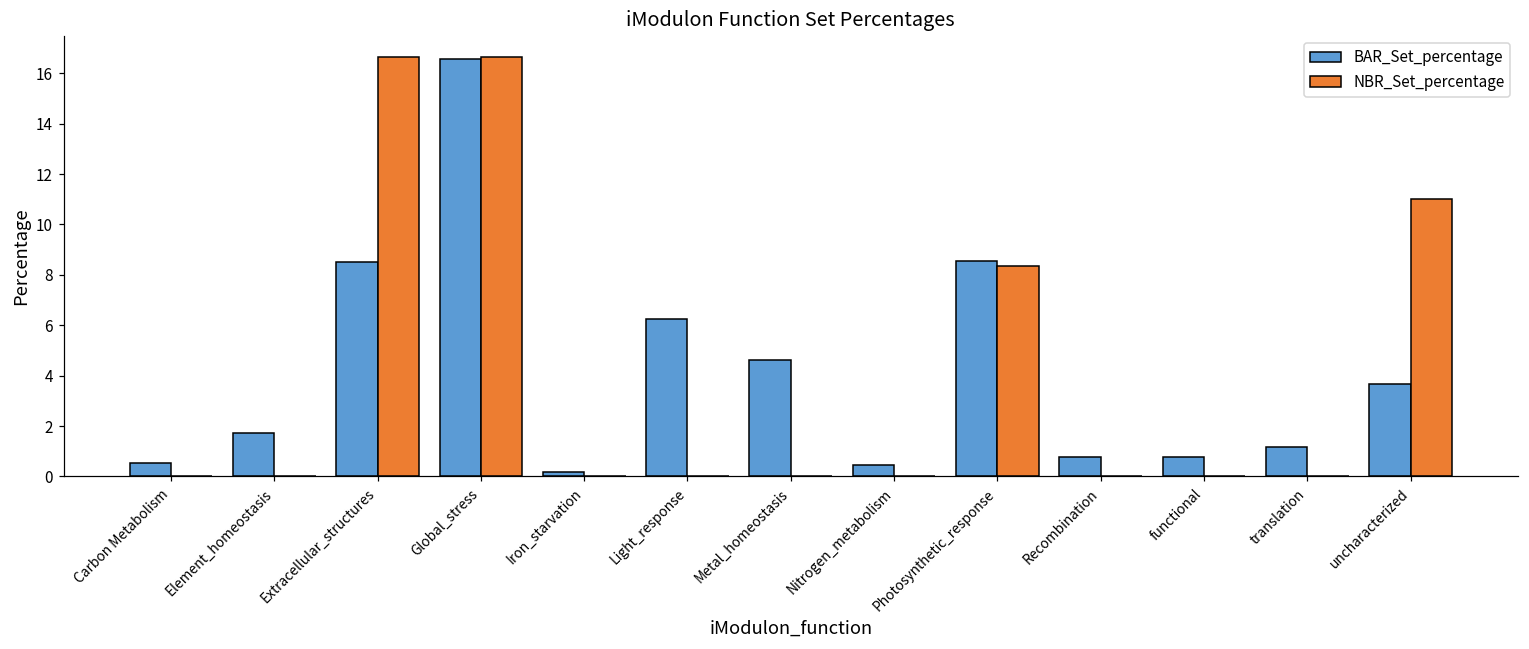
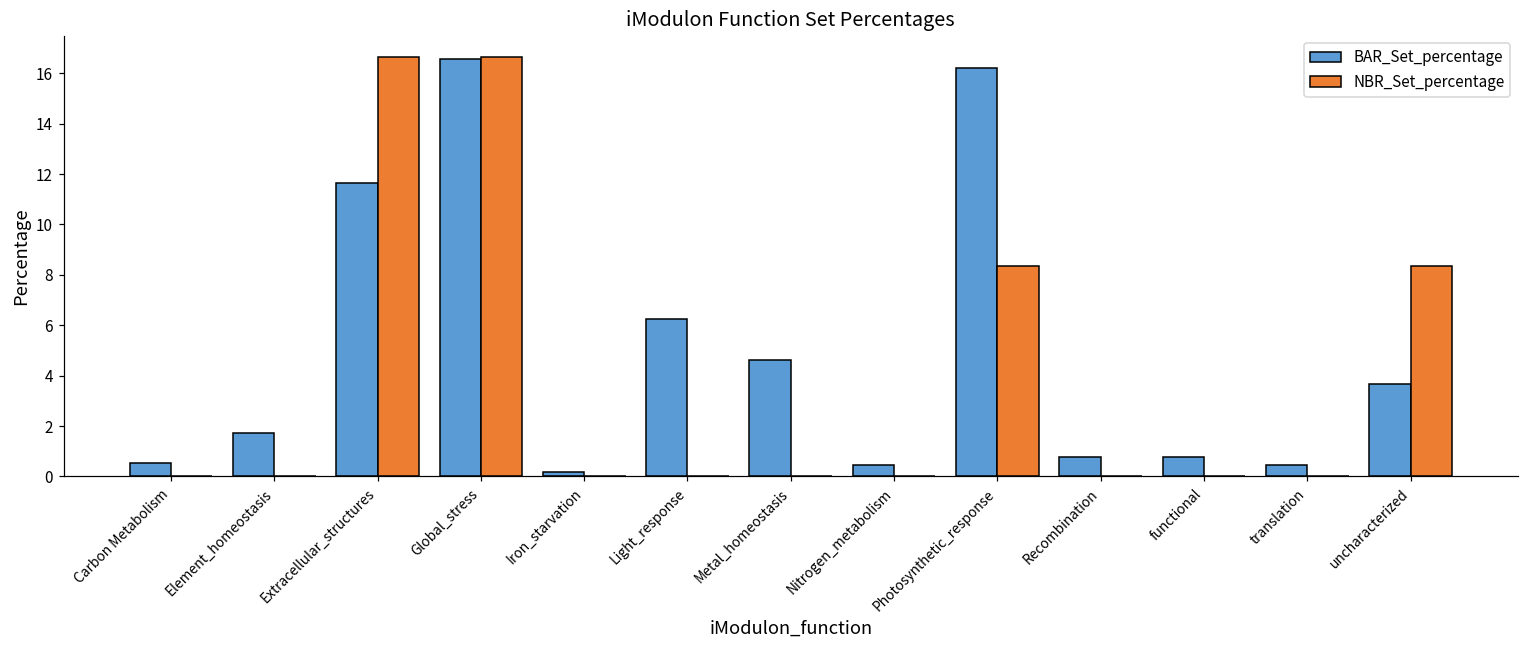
  {
    "BAR_Set_percentage": {
      "Carbon Metabolism": 0.5,
      "Element_homeostasis": 1.7,
-     "Extracellular_structures": 8.5,
+     "Extracellular_structures": 11.7,
      "Global_stress": 16.6,
      "Iron_starvation": 0.2,
      "Light_response": 6.2,
      "Metal_homeostasis": 4.6,
      "Nitrogen_metabolism": 0.5,
-     "Photosynthetic_response": 8.6,
+     "Photosynthetic_response": 16.2,
      "Recombination": 0.8,
      "functional": 0.8,
-     "translation": 1.2,
+     "translation": 0.5,
      "uncharacterized": 3.7
    },
    "NBR_Set_percentage": {
      "Carbon Metabolism": 0.0,
      "Element_homeostasis": 0.0,
      "Extracellular_structures": 16.7,
      "Global_stress": 16.7,
      "Iron_starvation": 0.0,
      "Light_response": 0.0,
      "Metal_homeostasis": 0.0,
      "Nitrogen_metabolism": 0.0,
      "Photosynthetic_response": 8.3,
      "Recombination": 0.0,
      "functional": 0.0,
      "translation": 0.0,
-     "uncharacterized": 11.0
+     "uncharacterized": 8.3
    }
  }
